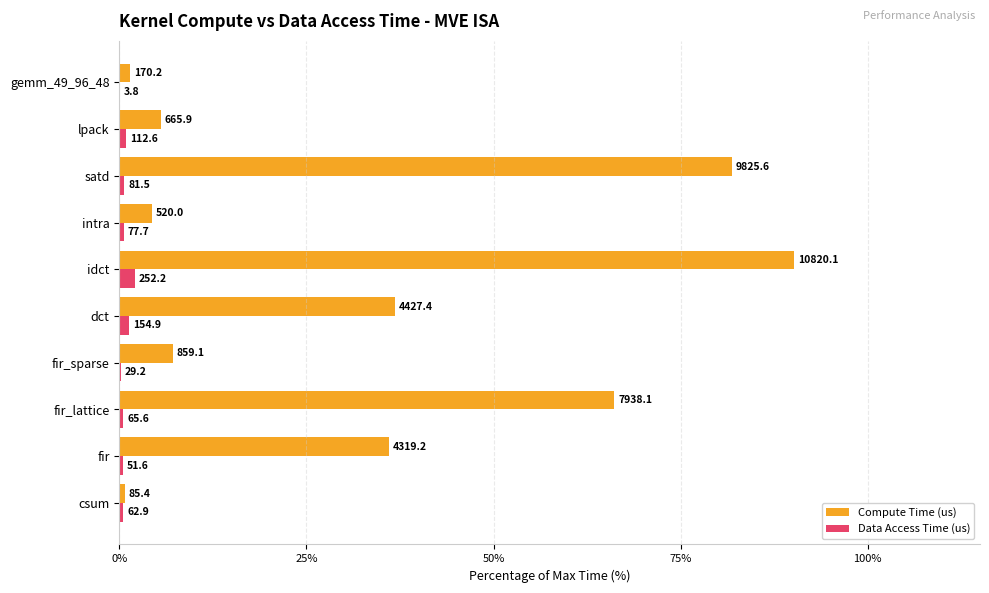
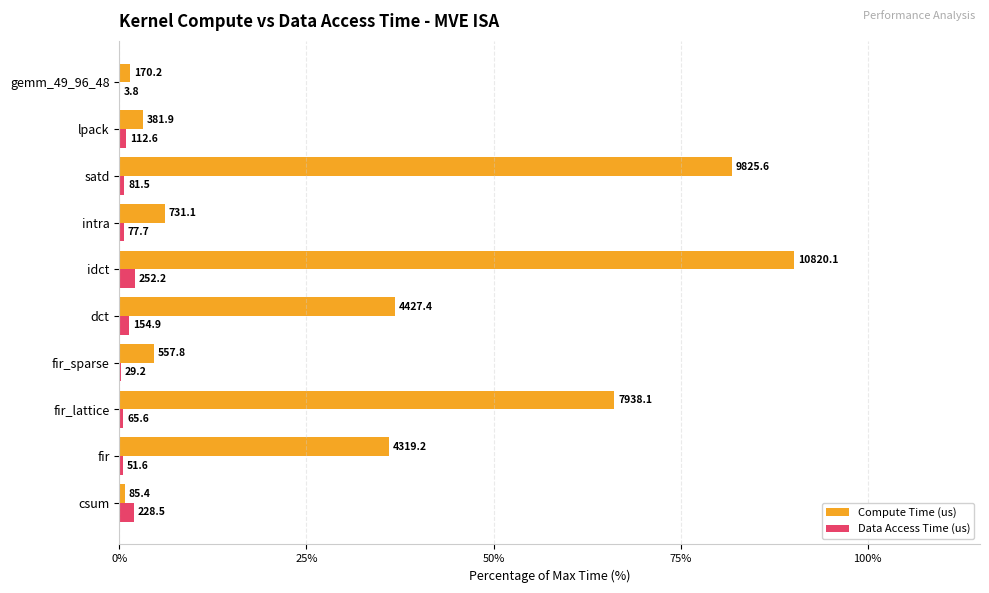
  {
    "Compute Time (us)": {
-     "lpack": 665.9,
-     "intra": 520.0,
-     "fir_sparse": 859.1
+     "lpack": 381.9,
+     "intra": 731.1,
+     "fir_sparse": 557.8
    },
    "Data Access Time (us)": {
-     "csum": 62.9
+     "csum": 228.5
    }
  }
